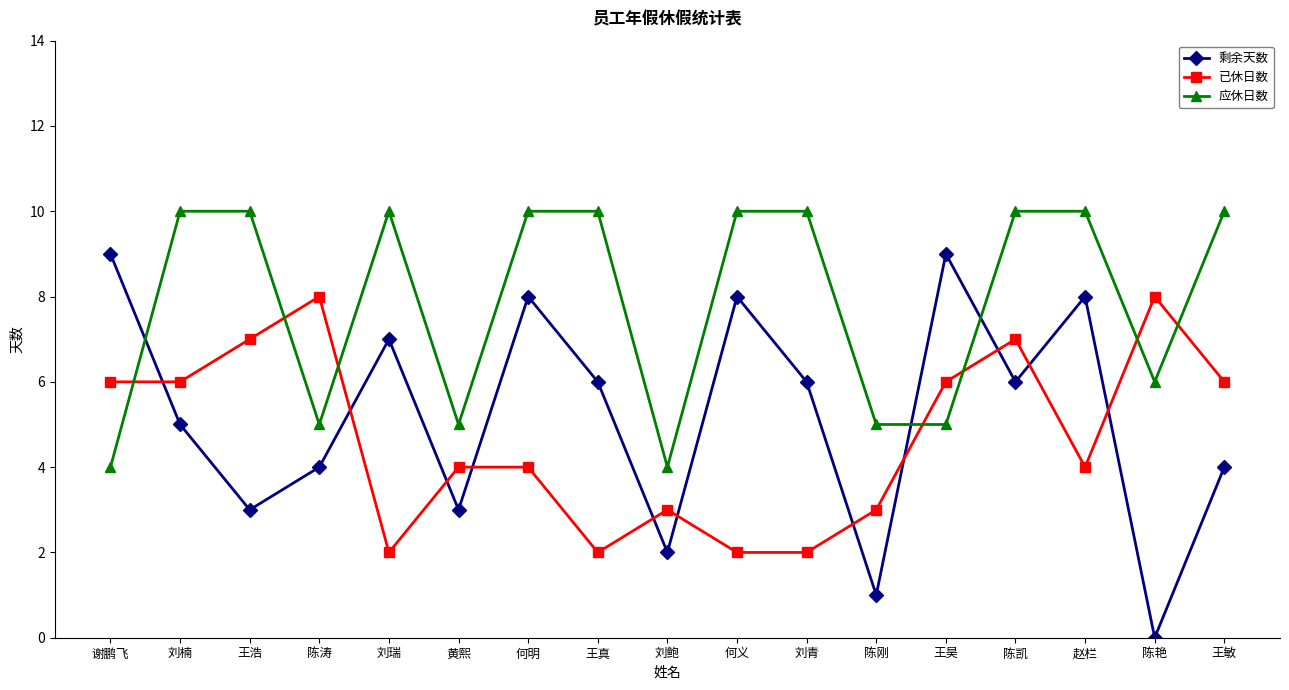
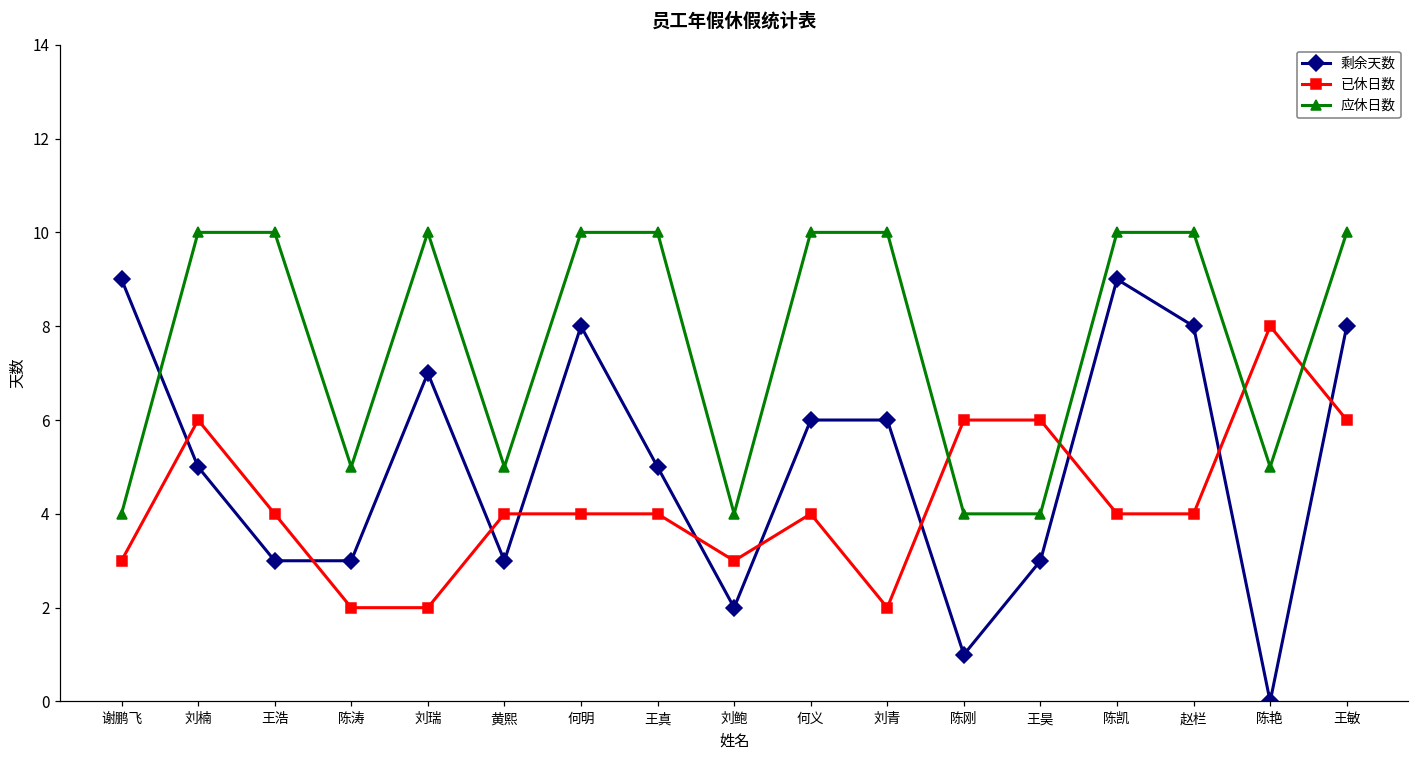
  {
    "剩余天数": {
      "谢鹏飞": 9,
      "刘楠": 5,
      "王浩": 3,
-     "陈涛": 4,
+     "陈涛": 3,
      "刘瑞": 7,
      "黄熙": 3,
      "何明": 8,
-     "王真": 6,
+     "王真": 5,
      "刘鲍": 2,
-     "何义": 8,
+     "何义": 6,
      "刘青": 6,
      "陈刚": 1,
-     "王昊": 9,
-     "陈凯": 6,
+     "王昊": 3,
+     "陈凯": 9,
      "赵栏": 8,
      "陈艳": 0,
-     "王敏": 4
+     "王敏": 8
    },
    "已休日数": {
-     "谢鹏飞": 6,
+     "谢鹏飞": 3,
      "刘楠": 6,
-     "王浩": 7,
-     "陈涛": 8,
+     "王浩": 4,
+     "陈涛": 2,
      "刘瑞": 2,
      "黄熙": 4,
      "何明": 4,
-     "王真": 2,
+     "王真": 4,
      "刘鲍": 3,
-     "何义": 2,
+     "何义": 4,
      "刘青": 2,
-     "陈刚": 3,
+     "陈刚": 6,
      "王昊": 6,
-     "陈凯": 7,
+     "陈凯": 4,
      "赵栏": 4,
      "陈艳": 8,
      "王敏": 6
    },
    "应休日数": {
      "谢鹏飞": 4,
      "刘楠": 10,
      "王浩": 10,
      "陈涛": 5,
      "刘瑞": 10,
      "黄熙": 5,
      "何明": 10,
      "王真": 10,
      "刘鲍": 4,
      "何义": 10,
      "刘青": 10,
-     "陈刚": 5,
-     "王昊": 5,
+     "陈刚": 4,
+     "王昊": 4,
      "陈凯": 10,
      "赵栏": 10,
-     "陈艳": 6,
+     "陈艳": 5,
      "王敏": 10
    }
  }
